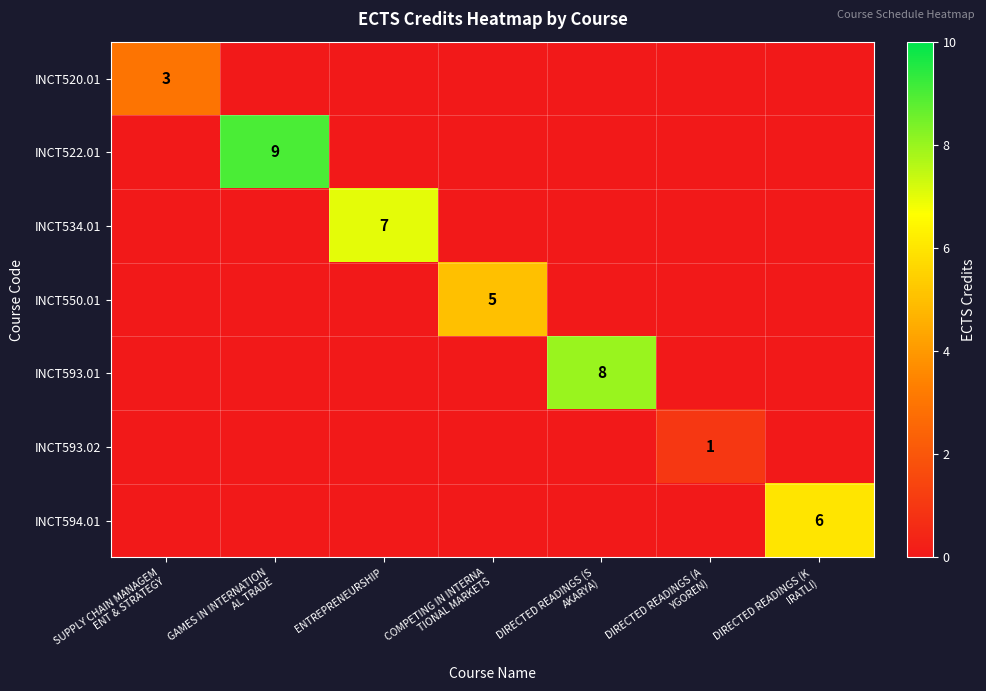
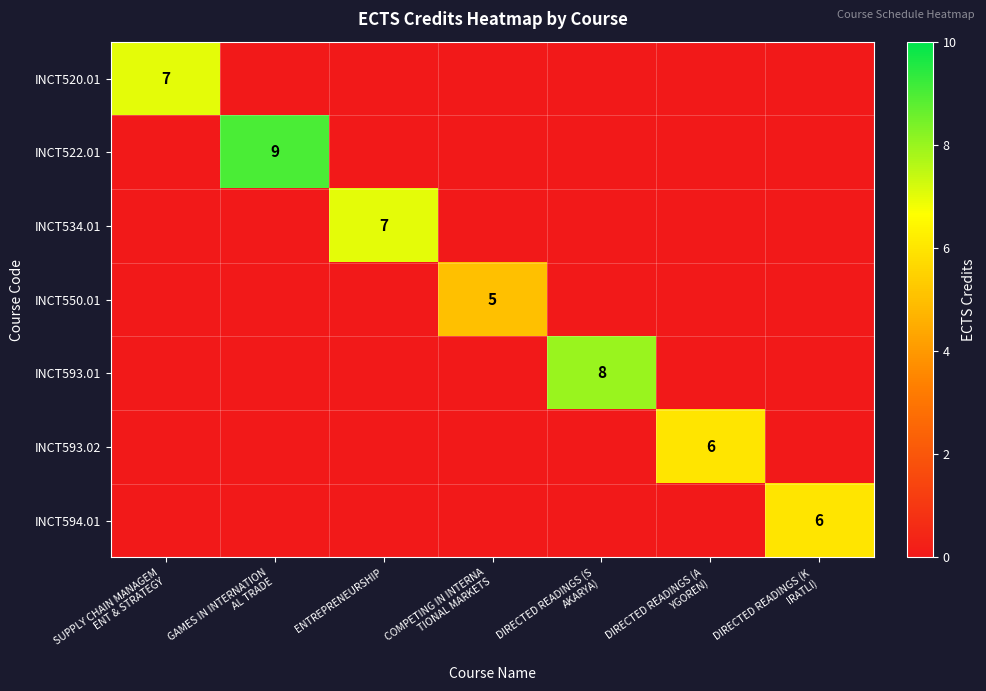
  {
    "INCT520.01": {
-     "SUPPLY CHAIN MANAGEM ENT & STRATEGY": 3
+     "SUPPLY CHAIN MANAGEM ENT & STRATEGY": 7
    },
    "INCT522.01": {
      "GAMES IN INTERNATION AL TRADE": 9
    },
    "INCT534.01": {
      "ENTREPRENEURSHIP": 7
    },
    "INCT550.01": {
      "COMPETING IN INTERNA TIONAL MARKETS": 5
    },
    "INCT593.01": {
      "DIRECTED READINGS (S AKARYA)": 8
    },
    "INCT593.02": {
-     "DIRECTED READINGS (A YGOREN)": 1
+     "DIRECTED READINGS (A YGOREN)": 6
    },
    "INCT594.01": {
      "DIRECTED READINGS (K IRATLI)": 6
    }
  }
